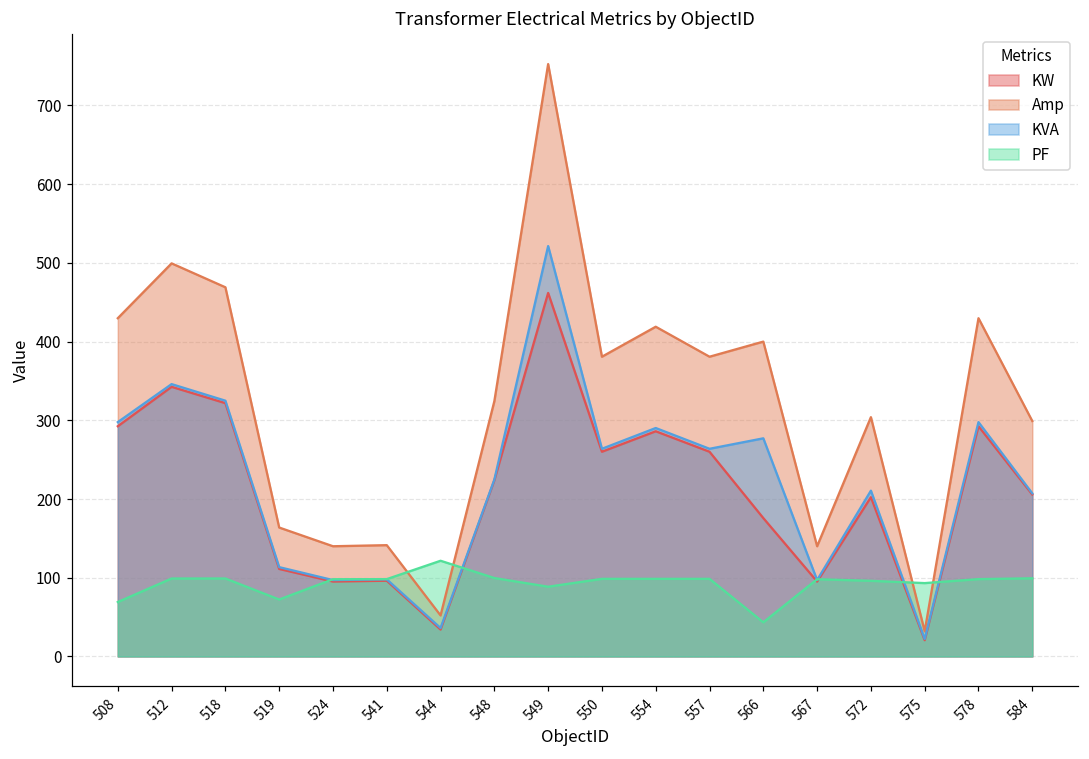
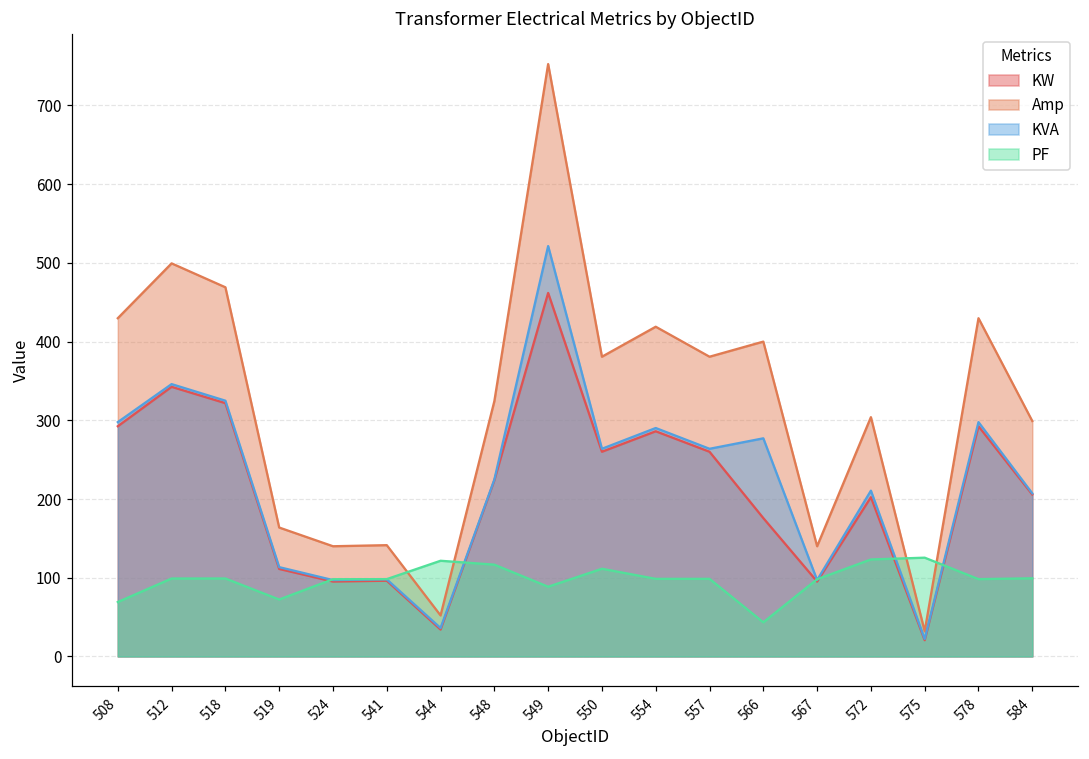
  {
    "KVA": {
      "508": 300,
      "549": 520,
      "550": 260,
      "554": 290,
      "557": 260,
      "566": 280,
      "572": 210,
      "578": 300
    },
    "PF": {
      "508": 70,
      "512": 100,
      "518": 100,
      "519": 70,
      "544": 120,
-     "548": 100,
+     "548": 120,
      "549": 90,
-     "550": 100,
+     "550": 110,
      "554": 100,
      "557": 100,
      "566": 40,
-     "572": 100,
-     "575": 90,
+     "572": 120,
+     "575": 130,
      "578": 100,
      "584": 100
    }
  }
